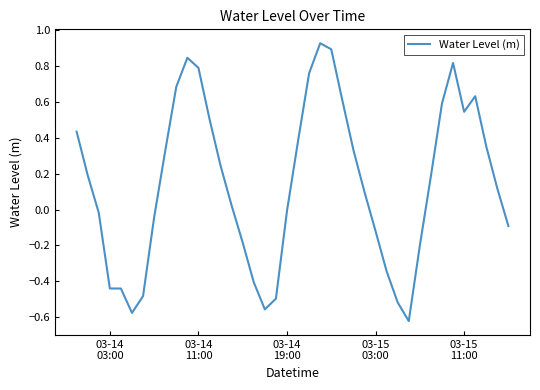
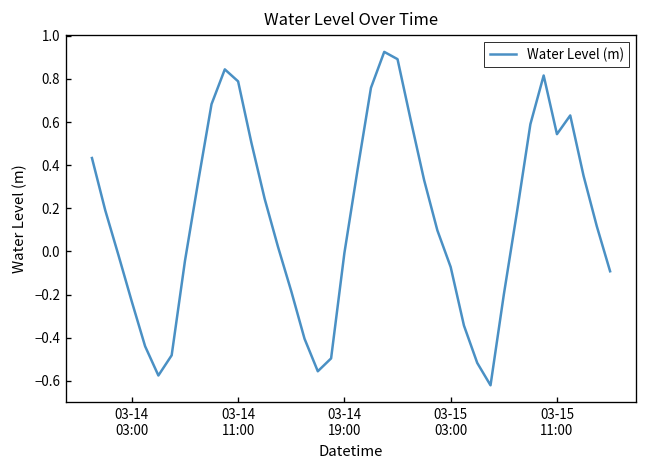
  {
-   "03-14 03:00": -0.44,
+   "03-14 03:00": -0.23,
    "03-14 11:00": 0.79,
    "03-14 19:00": -0.01,
-   "03-15 03:00": -0.12,
+   "03-15 03:00": -0.07,
    "03-15 11:00": 0.54
  }
